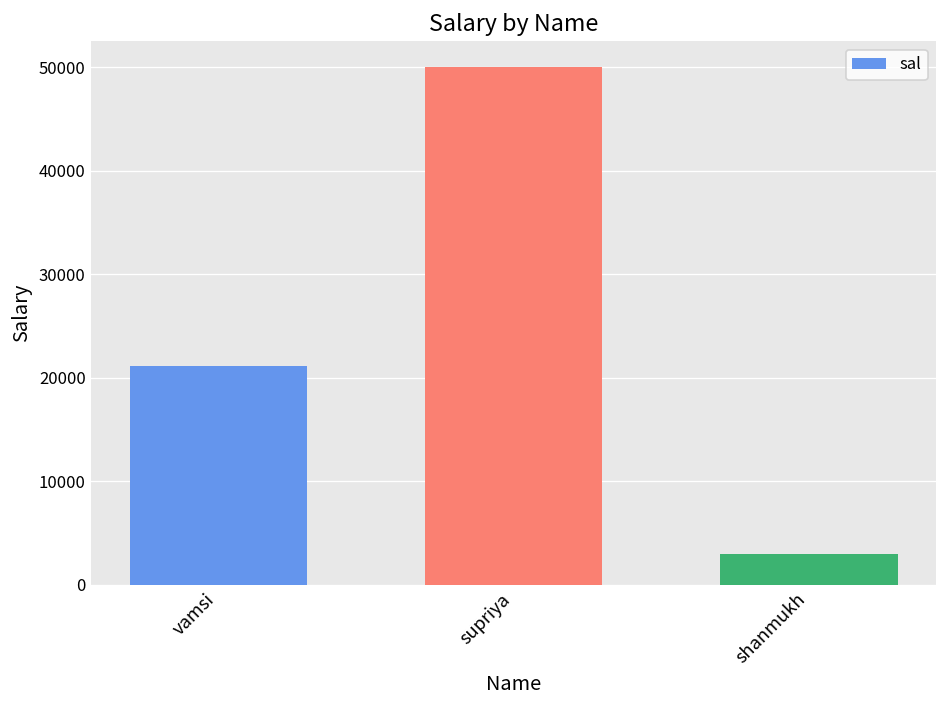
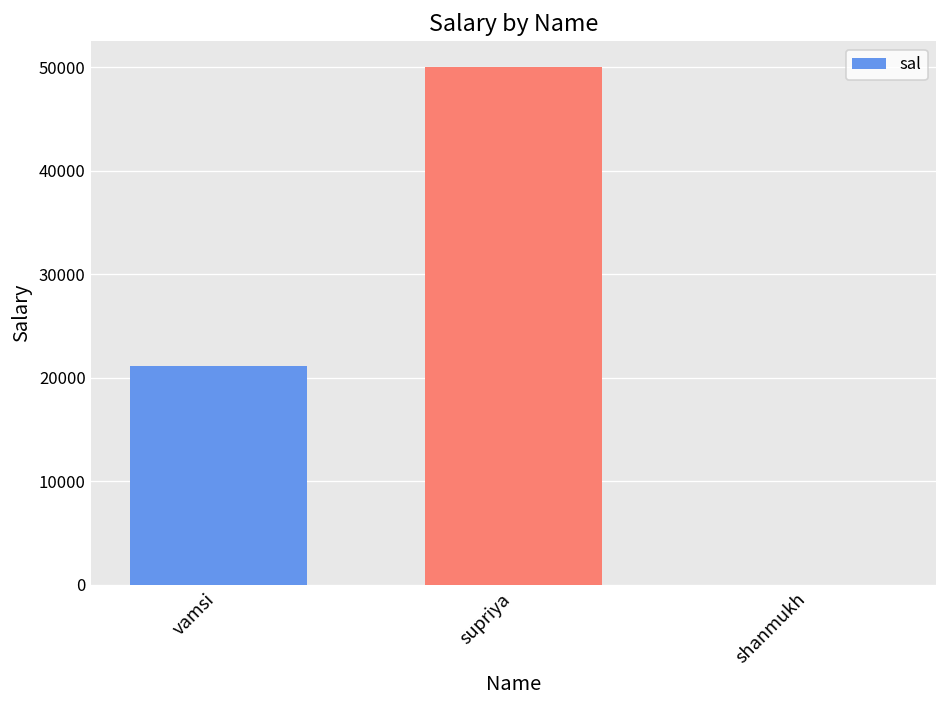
  {
    "vamsi": 21000,
    "supriya": 50000,
-   "shanmukh": 3000
+   "shanmukh": 0
  }
